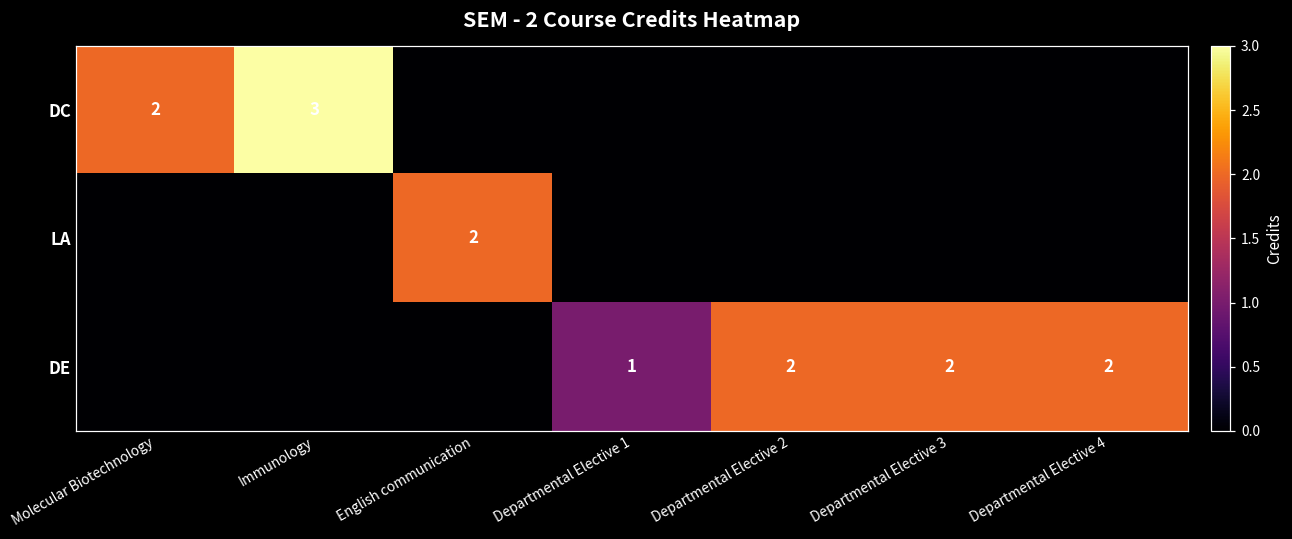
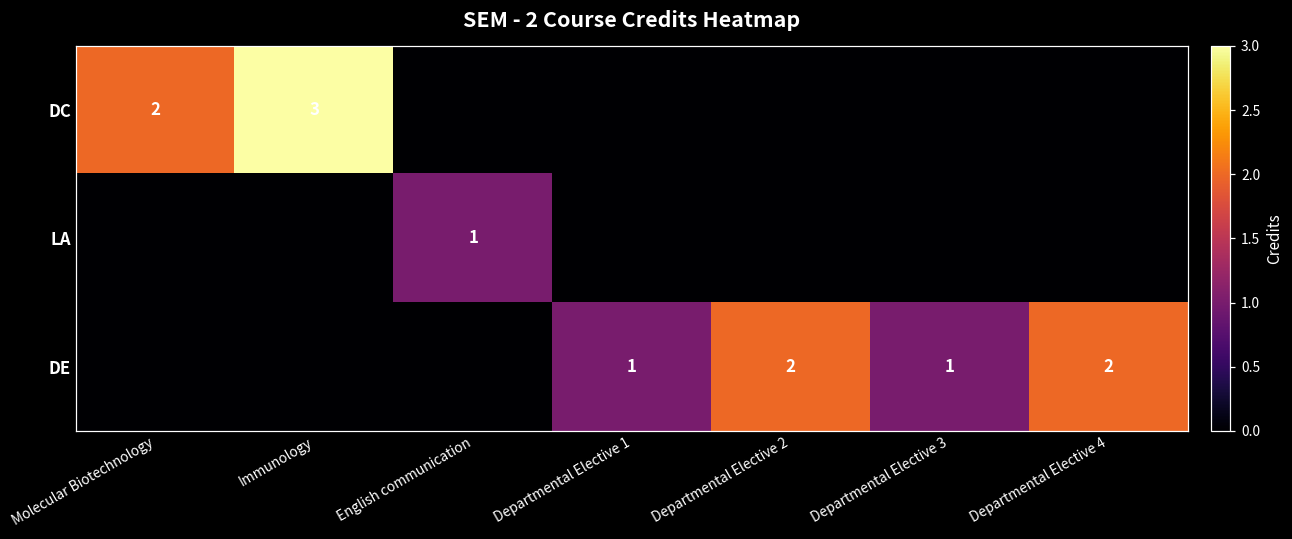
  {
    "DC": {
      "Molecular Biotechnology": 2,
      "Immunology": 3
    },
    "LA": {
-     "English communication": 2
+     "English communication": 1
    },
    "DE": {
      "Departmental Elective 1": 1,
      "Departmental Elective 2": 2,
-     "Departmental Elective 3": 2,
+     "Departmental Elective 3": 1,
      "Departmental Elective 4": 2
    }
  }
